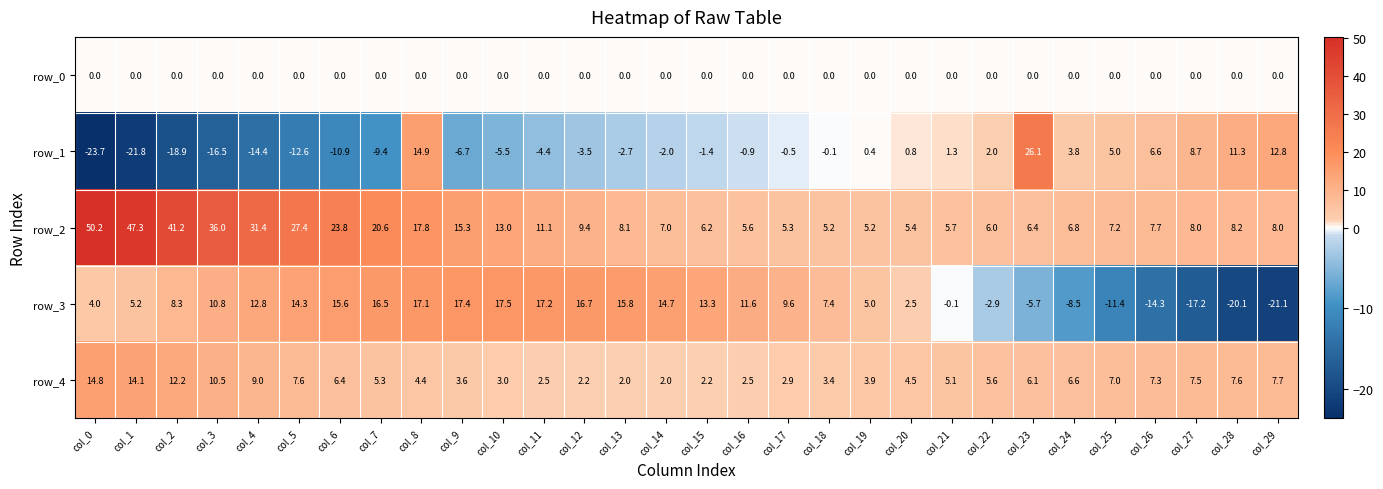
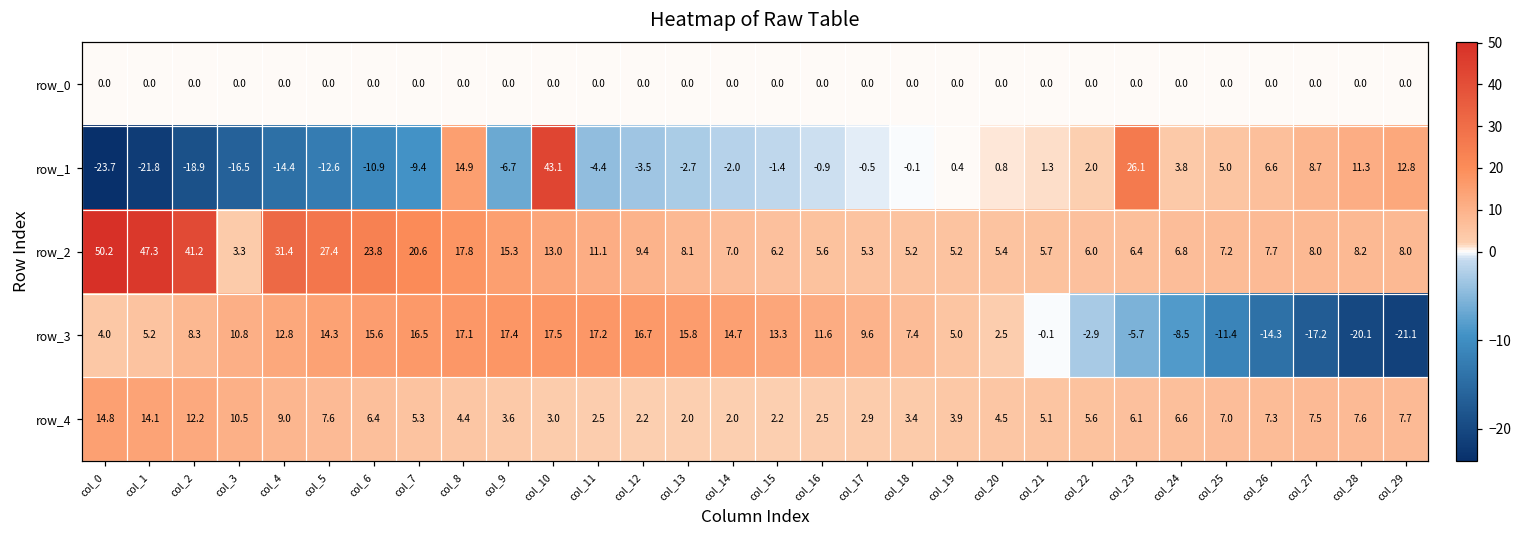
  {
    "row_0": {
      "col_0": 0.0,
      "col_1": 0.0,
      "col_2": 0.0,
      "col_3": 0.0,
      "col_4": 0.0,
      "col_5": 0.0,
      "col_6": 0.0,
      "col_7": 0.0,
      "col_8": 0.0,
      "col_9": 0.0,
      "col_10": 0.0,
      "col_11": 0.0,
      "col_12": 0.0,
      "col_13": 0.0,
      "col_14": 0.0,
      "col_15": 0.0,
      "col_16": 0.0,
      "col_17": 0.0,
      "col_18": 0.0,
      "col_19": 0.0,
      "col_20": 0.0,
      "col_21": 0.0,
      "col_22": 0.0,
      "col_23": 0.0,
      "col_24": 0.0,
      "col_25": 0.0,
      "col_26": 0.0,
      "col_27": 0.0,
      "col_28": 0.0,
      "col_29": 0.0
    },
    "row_1": {
      "col_0": -23.7,
      "col_1": -21.8,
      "col_2": -18.9,
      "col_3": -16.5,
      "col_4": -14.4,
      "col_5": -12.6,
      "col_6": -10.9,
      "col_7": -9.4,
      "col_8": 14.9,
      "col_9": -6.7,
-     "col_10": -5.5,
+     "col_10": 43.1,
      "col_11": -4.4,
      "col_12": -3.5,
      "col_13": -2.7,
      "col_14": -2.0,
      "col_15": -1.4,
      "col_16": -0.9,
      "col_17": -0.5,
      "col_18": -0.1,
      "col_19": 0.4,
      "col_20": 0.8,
      "col_21": 1.3,
      "col_22": 2.0,
      "col_23": 26.1,
      "col_24": 3.8,
      "col_25": 5.0,
      "col_26": 6.6,
      "col_27": 8.7,
      "col_28": 11.3,
      "col_29": 12.8
    },
    "row_2": {
      "col_0": 50.2,
      "col_1": 47.3,
      "col_2": 41.2,
-     "col_3": 36.0,
+     "col_3": 3.3,
      "col_4": 31.4,
      "col_5": 27.4,
      "col_6": 23.8,
      "col_7": 20.6,
      "col_8": 17.8,
      "col_9": 15.3,
      "col_10": 13.0,
      "col_11": 11.1,
      "col_12": 9.4,
      "col_13": 8.1,
      "col_14": 7.0,
      "col_15": 6.2,
      "col_16": 5.6,
      "col_17": 5.3,
      "col_18": 5.2,
      "col_19": 5.2,
      "col_20": 5.4,
      "col_21": 5.7,
      "col_22": 6.0,
      "col_23": 6.4,
      "col_24": 6.8,
      "col_25": 7.2,
      "col_26": 7.7,
      "col_27": 8.0,
      "col_28": 8.2,
      "col_29": 8.0
    },
    "row_3": {
      "col_0": 4.0,
      "col_1": 5.2,
      "col_2": 8.3,
      "col_3": 10.8,
      "col_4": 12.8,
      "col_5": 14.3,
      "col_6": 15.6,
      "col_7": 16.5,
      "col_8": 17.1,
      "col_9": 17.4,
      "col_10": 17.5,
      "col_11": 17.2,
      "col_12": 16.7,
      "col_13": 15.8,
      "col_14": 14.7,
      "col_15": 13.3,
      "col_16": 11.6,
      "col_17": 9.6,
      "col_18": 7.4,
      "col_19": 5.0,
      "col_20": 2.5,
      "col_21": -0.1,
      "col_22": -2.9,
      "col_23": -5.7,
      "col_24": -8.5,
      "col_25": -11.4,
      "col_26": -14.3,
      "col_27": -17.2,
      "col_28": -20.1,
      "col_29": -21.1
    },
    "row_4": {
      "col_0": 14.8,
      "col_1": 14.1,
      "col_2": 12.2,
      "col_3": 10.5,
      "col_4": 9.0,
      "col_5": 7.6,
      "col_6": 6.4,
      "col_7": 5.3,
      "col_8": 4.4,
      "col_9": 3.6,
      "col_10": 3.0,
      "col_11": 2.5,
      "col_12": 2.2,
      "col_13": 2.0,
      "col_14": 2.0,
      "col_15": 2.2,
      "col_16": 2.5,
      "col_17": 2.9,
      "col_18": 3.4,
      "col_19": 3.9,
      "col_20": 4.5,
      "col_21": 5.1,
      "col_22": 5.6,
      "col_23": 6.1,
      "col_24": 6.6,
      "col_25": 7.0,
      "col_26": 7.3,
      "col_27": 7.5,
      "col_28": 7.6,
      "col_29": 7.7
    }
  }
